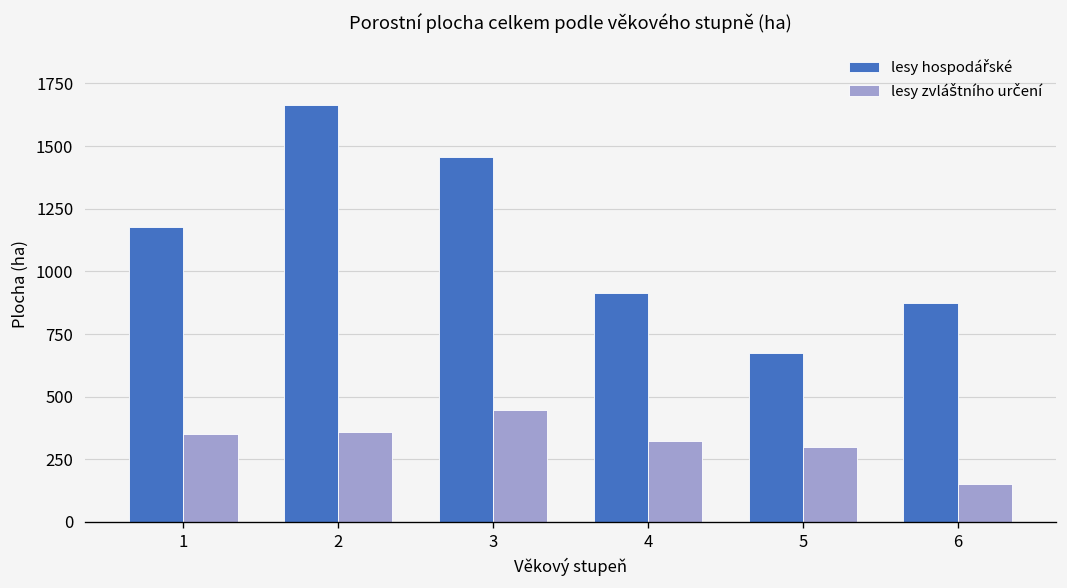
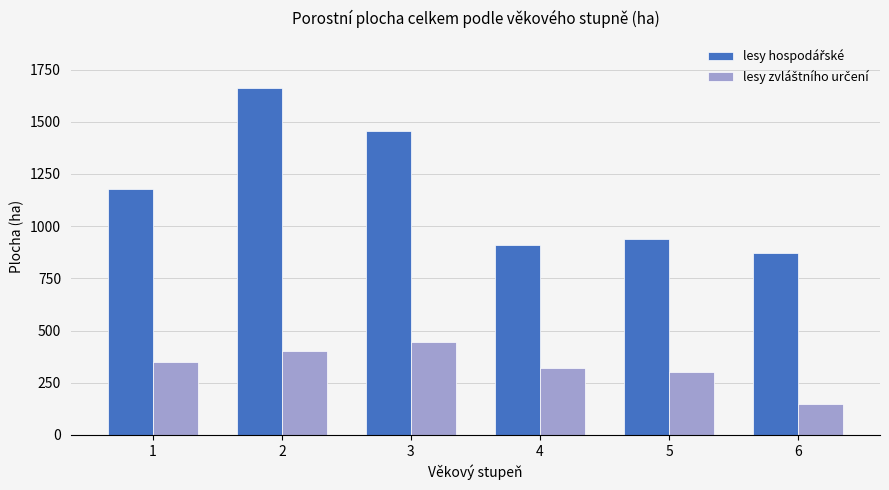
  {
    "lesy hospodářské": {
      "1": 1180,
      "2": 1660,
      "3": 1460,
      "4": 910,
-     "5": 670,
+     "5": 940,
      "6": 870
    },
    "lesy zvláštního určení": {
      "1": 350,
-     "2": 360,
+     "2": 400,
      "3": 450,
      "4": 320,
      "5": 300,
      "6": 150
    }
  }
